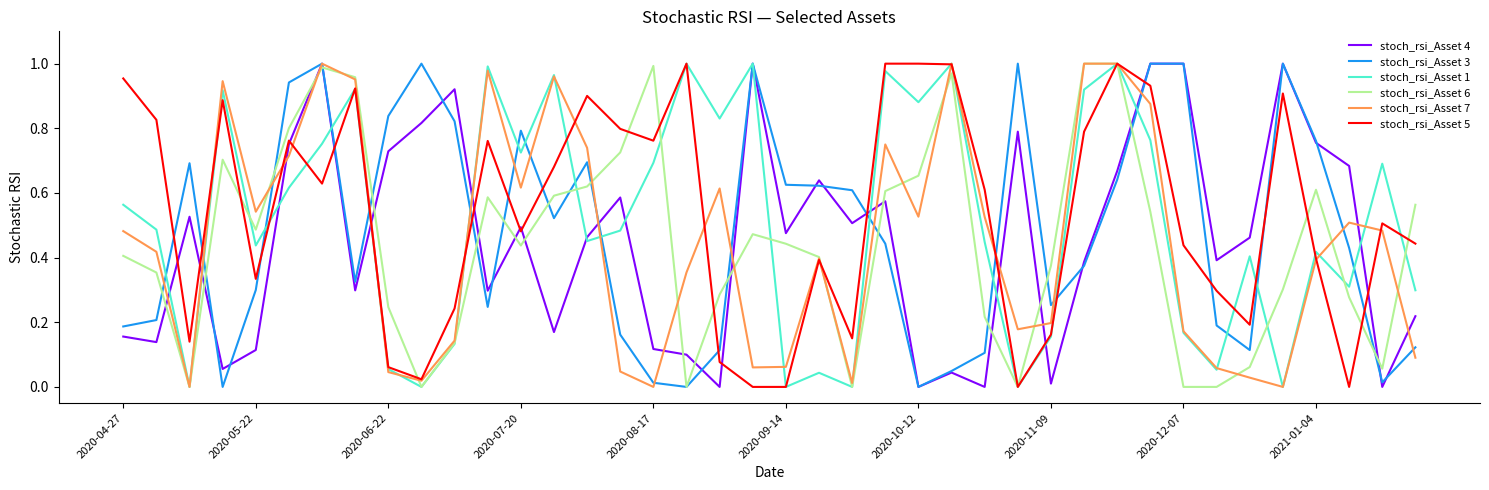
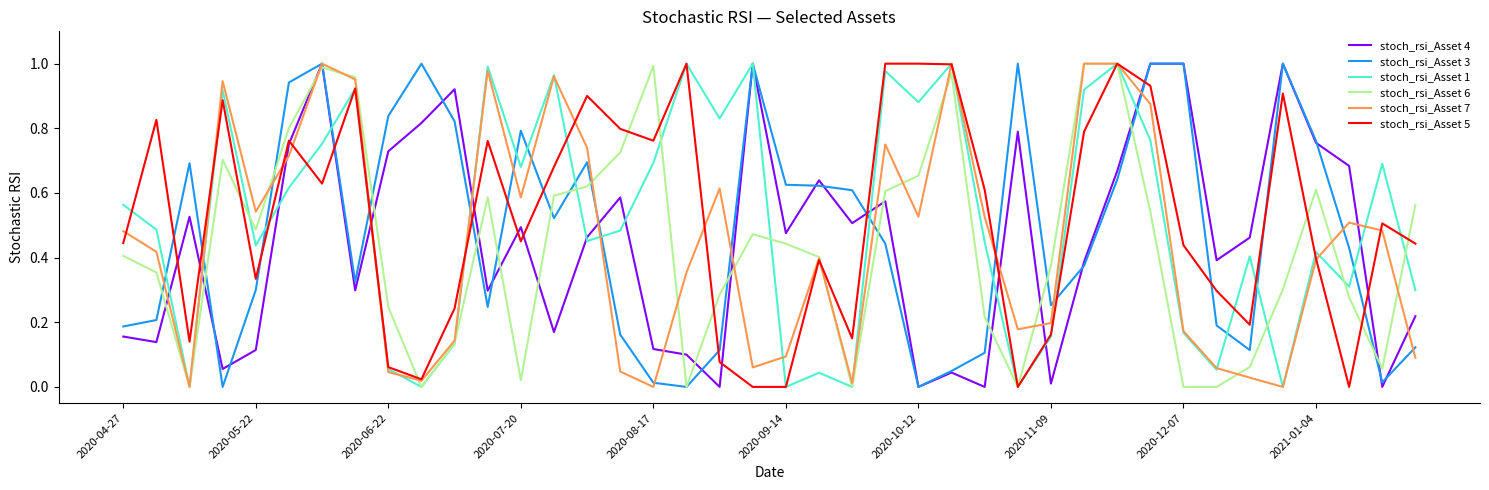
  {
    "stoch_rsi_Asset 4": {
      "2020-04-27": 0.16,
      "2020-05-22": 0.11,
      "2020-06-22": 0.73,
      "2020-07-20": 0.49,
      "2020-08-17": 0.12,
      "2020-09-14": 0.48,
      "2020-11-09": 0.01
    },
    "stoch_rsi_Asset 3": {
      "2020-04-27": 0.19,
      "2020-05-22": 0.30,
      "2020-06-22": 0.84,
      "2020-07-20": 0.79,
      "2020-08-17": 0.01,
      "2020-09-14": 0.63,
      "2020-11-09": 0.25
    },
    "stoch_rsi_Asset 1": {
      "2020-04-27": 0.56,
      "2020-05-22": 0.44,
-     "2020-07-20": 0.73,
+     "2020-07-20": 0.68,
      "2020-08-17": 0.69,
      "2020-10-12": 0.88,
      "2021-01-04": 0.42
    },
    "stoch_rsi_Asset 6": {
      "2020-04-27": 0.41,
      "2020-05-22": 0.49,
      "2020-06-22": 0.25,
-     "2020-07-20": 0.44,
+     "2020-07-20": 0.02,
      "2020-08-17": 0.99,
      "2020-09-14": 0.44,
      "2020-10-12": 0.65,
      "2020-11-09": 0.37,
      "2020-12-07": 0.00,
      "2021-01-04": 0.61
    },
    "stoch_rsi_Asset 7": {
      "2020-04-27": 0.48,
      "2020-05-22": 0.54,
      "2020-06-22": 0.05,
-     "2020-07-20": 0.62,
+     "2020-07-20": 0.59,
      "2020-08-17": 0.00,
-     "2020-09-14": 0.06,
+     "2020-09-14": 0.09,
      "2020-10-12": 0.53,
      "2020-11-09": 0.20
    },
    "stoch_rsi_Asset 5": {
-     "2020-04-27": 0.95,
+     "2020-04-27": 0.44,
      "2020-05-22": 0.33,
-     "2020-07-20": 0.48,
+     "2020-07-20": 0.45,
      "2020-08-17": 0.76,
      "2020-10-12": 1.00,
      "2020-12-07": 0.44
    }
  }
